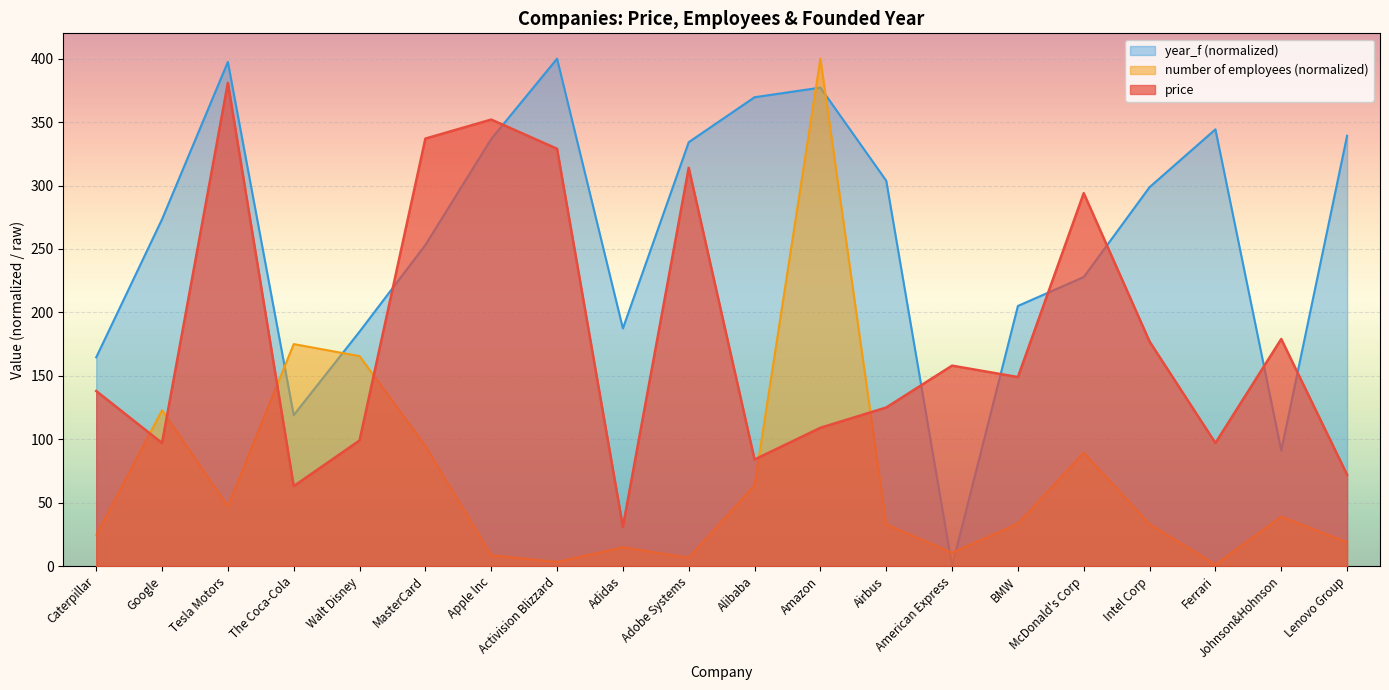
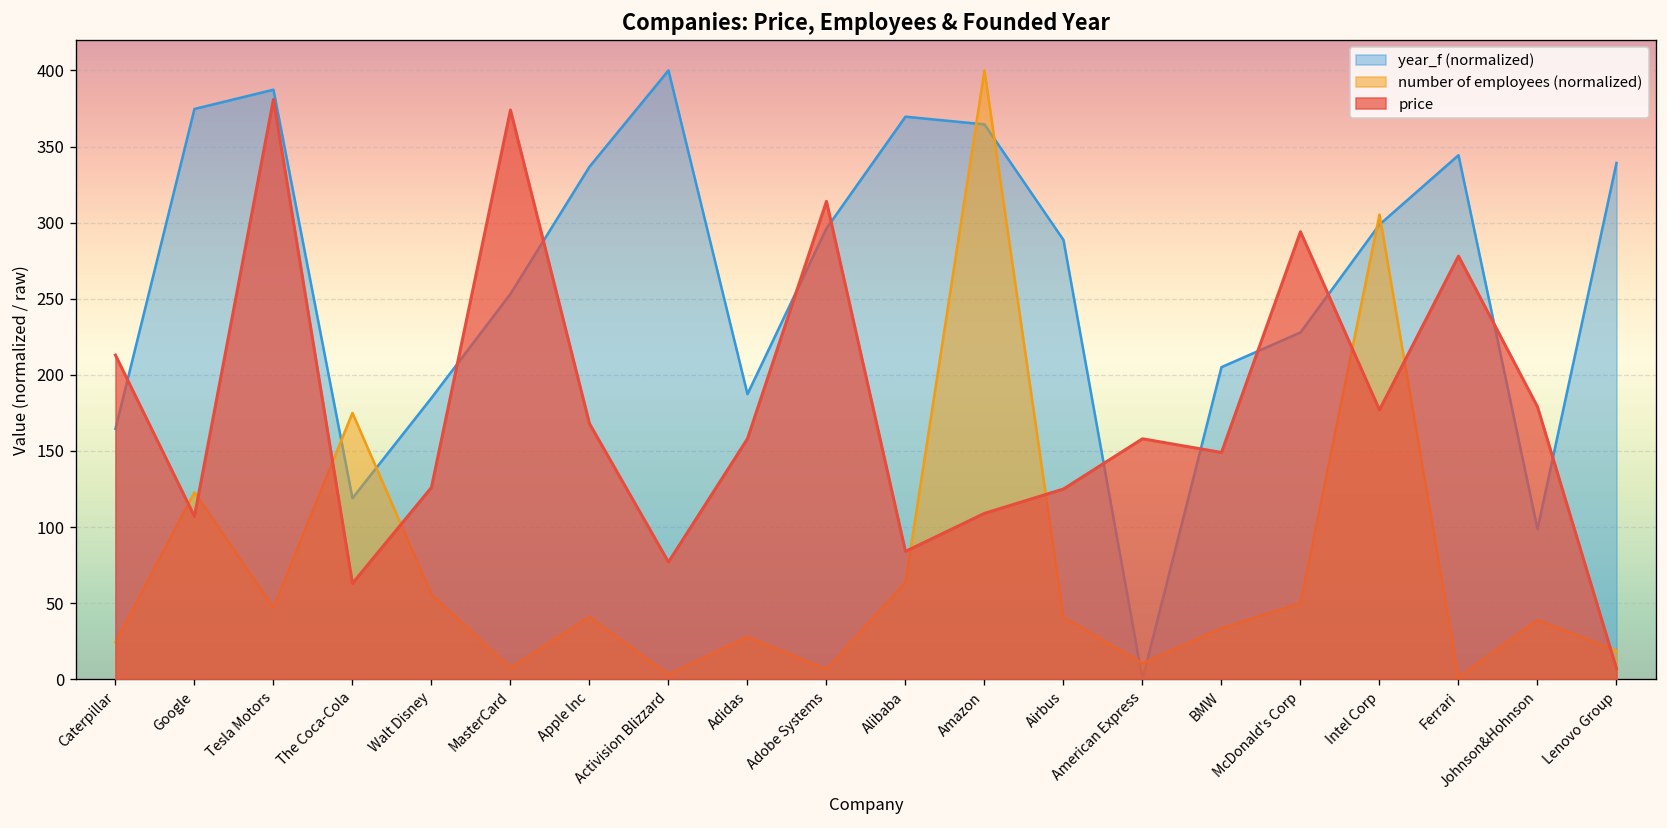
  {
    "year_f (normalized)": {
      "Caterpillar": 165,
-     "Google": 273,
-     "Tesla Motors": 397,
+     "Google": 375,
+     "Tesla Motors": 387,
      "The Coca-Cola": 119,
      "Walt Disney": 185,
      "MasterCard": 253,
      "Apple lnc": 337,
      "Activision Blizzard": 400,
      "Adidas": 187,
-     "Adobe Systems": 334,
+     "Adobe Systems": 296,
      "Alibaba": 370,
-     "Amazon": 377,
-     "Airbus": 304,
+     "Amazon": 365,
+     "Airbus": 289,
      "American Express": 0,
      "BMW": 205,
      "McDonald's Corp": 228,
      "Intel Corp": 299,
      "Ferrari": 344,
-     "Johnson&Hohnson": 91,
+     "Johnson&Hohnson": 99,
      "Lenovo Group": 339
    },
    "number of employees (normalized)": {
      "Caterpillar": 24,
      "Google": 123,
      "Tesla Motors": 47,
      "The Coca-Cola": 175,
-     "Walt Disney": 166,
-     "MasterCard": 95,
-     "Apple lnc": 9,
+     "Walt Disney": 56,
+     "MasterCard": 7,
+     "Apple lnc": 41,
      "Activision Blizzard": 3,
-     "Adidas": 15,
+     "Adidas": 28,
      "Adobe Systems": 6,
      "Alibaba": 64,
      "Amazon": 400,
-     "Airbus": 33,
+     "Airbus": 41,
      "American Express": 10,
      "BMW": 33,
-     "McDonald's Corp": 89,
-     "Intel Corp": 33,
+     "McDonald's Corp": 50,
+     "Intel Corp": 305,
      "Ferrari": 1,
      "Johnson&Hohnson": 39,
      "Lenovo Group": 19
    },
    "price": {
-     "Caterpillar": 138,
-     "Google": 97,
+     "Caterpillar": 213,
+     "Google": 107,
      "Tesla Motors": 381,
      "The Coca-Cola": 63,
-     "Walt Disney": 99,
-     "MasterCard": 337,
-     "Apple lnc": 352,
-     "Activision Blizzard": 329,
-     "Adidas": 31,
+     "Walt Disney": 126,
+     "MasterCard": 374,
+     "Apple lnc": 168,
+     "Activision Blizzard": 77,
+     "Adidas": 158,
      "Adobe Systems": 314,
      "Alibaba": 84,
      "Amazon": 109,
      "Airbus": 125,
      "American Express": 158,
      "BMW": 149,
      "McDonald's Corp": 294,
      "Intel Corp": 177,
-     "Ferrari": 97,
+     "Ferrari": 278,
      "Johnson&Hohnson": 179,
-     "Lenovo Group": 72
+     "Lenovo Group": 7
    }
  }
